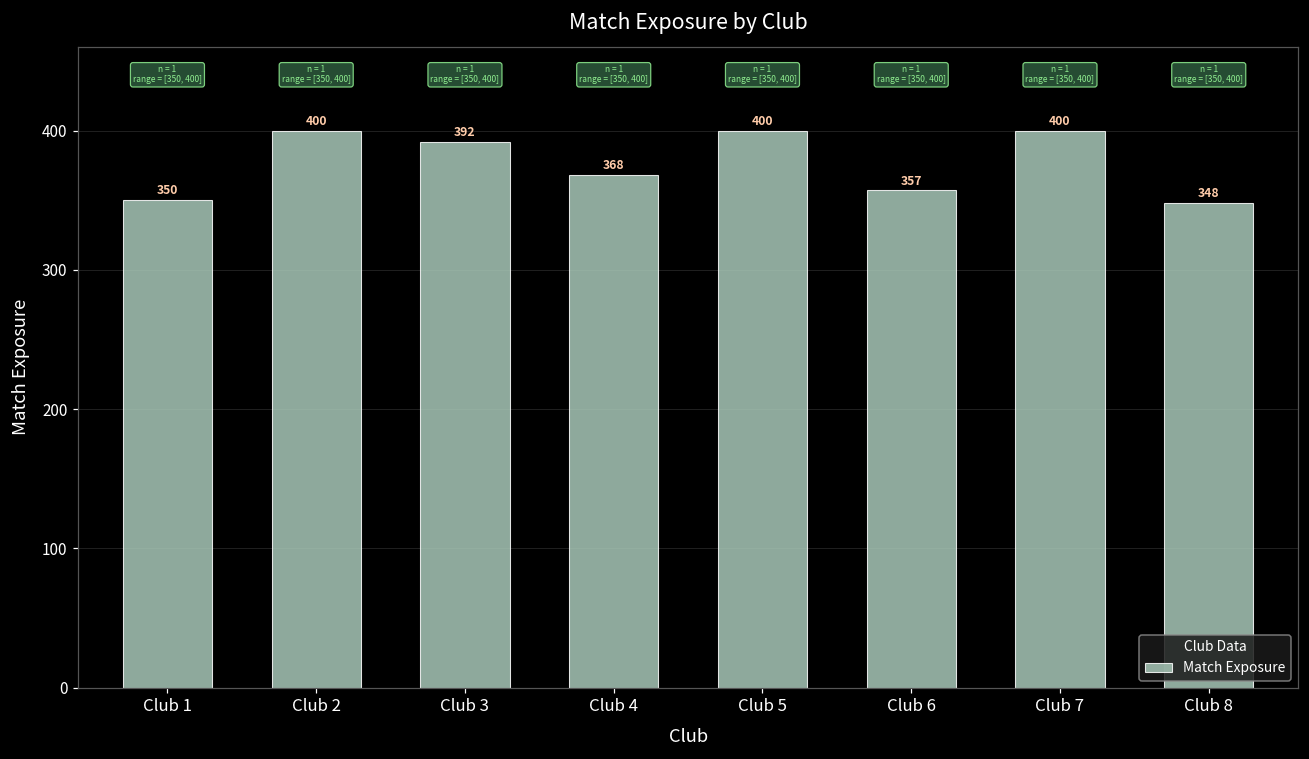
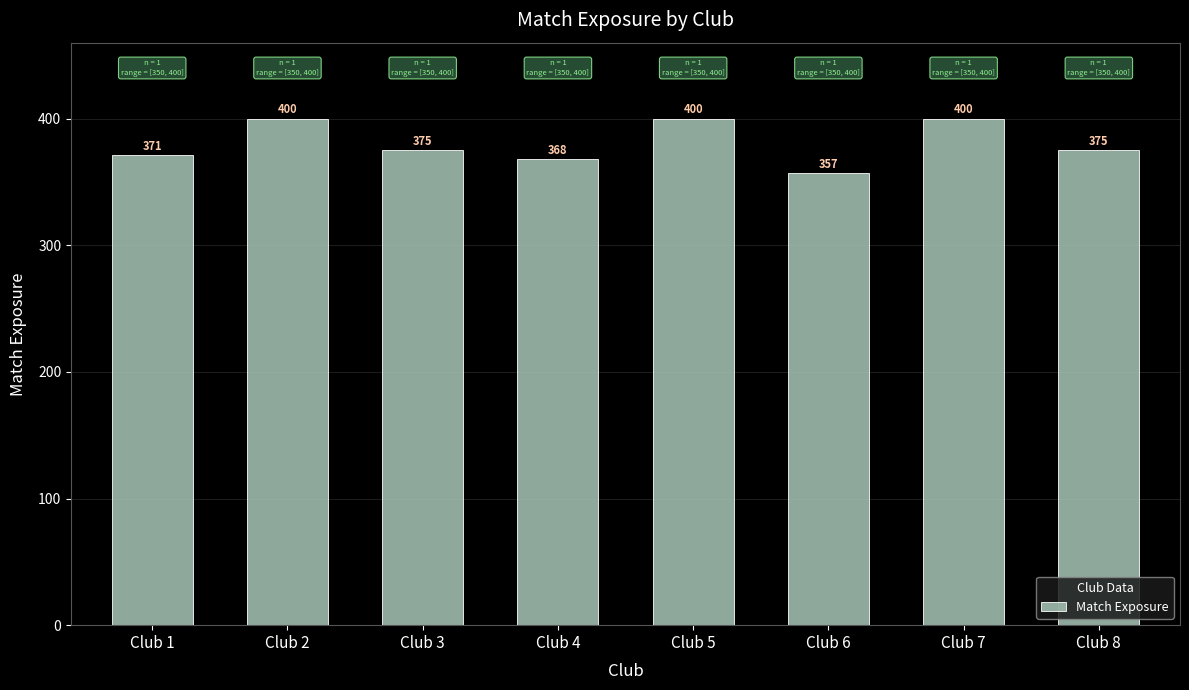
  {
-   "Club 1": 350,
+   "Club 1": 371,
    "Club 2": 400,
-   "Club 3": 392,
+   "Club 3": 375,
    "Club 4": 368,
    "Club 5": 400,
    "Club 6": 357,
    "Club 7": 400,
-   "Club 8": 348
+   "Club 8": 375
  }
